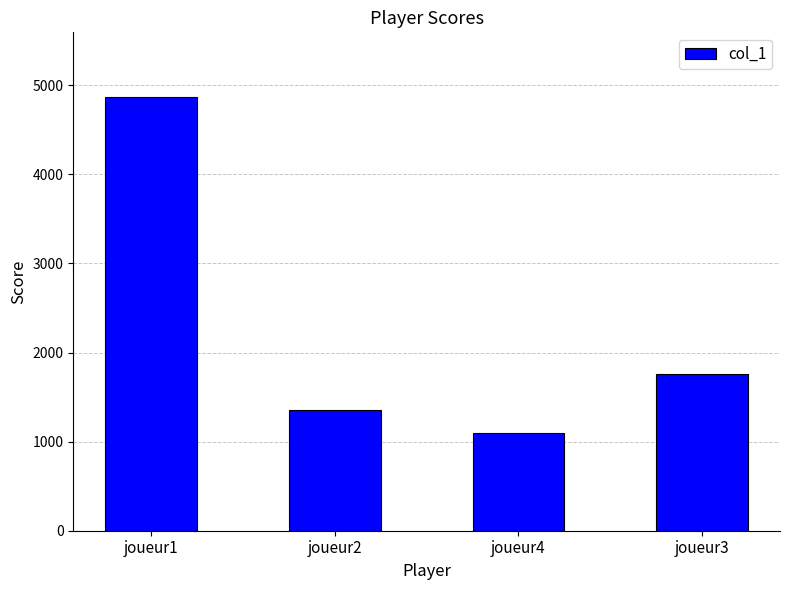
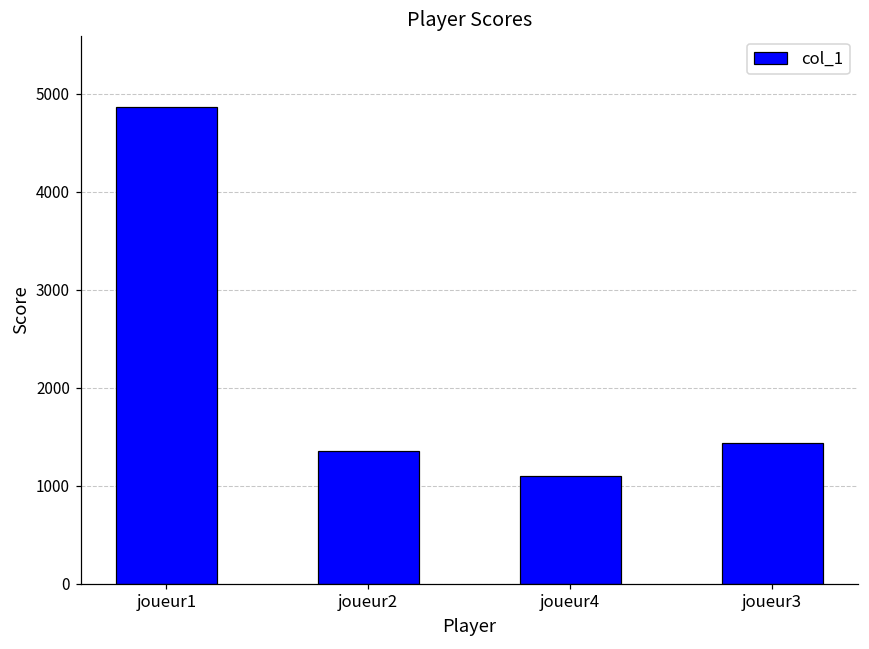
  {
    "joueur1": 4900,
    "joueur2": 1400,
    "joueur4": 1100,
-   "joueur3": 1800
+   "joueur3": 1400
  }
